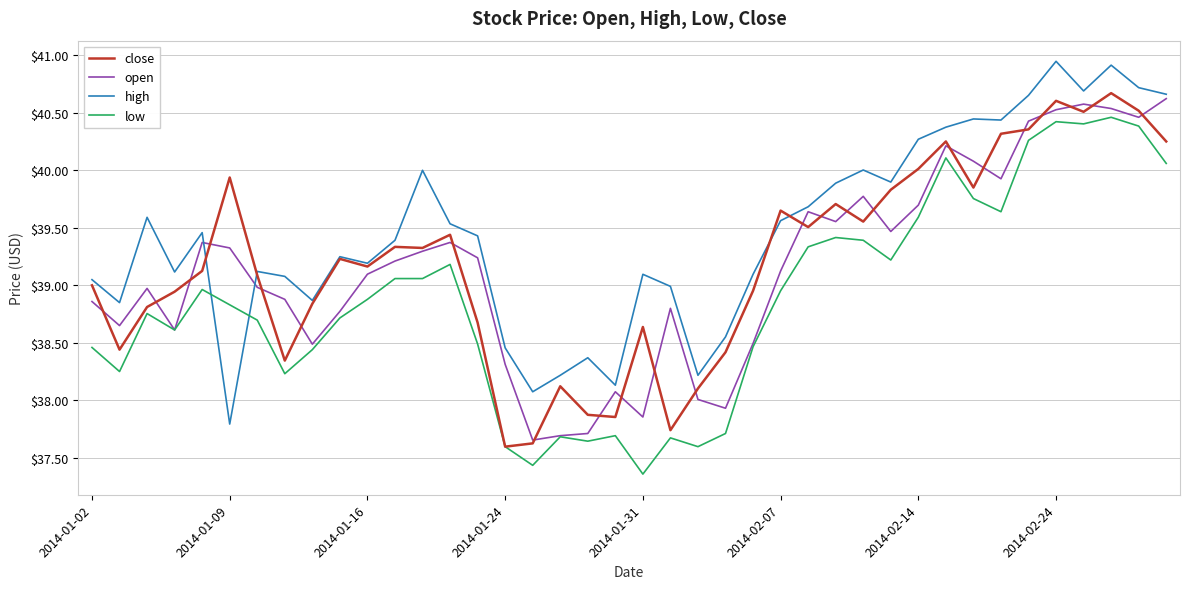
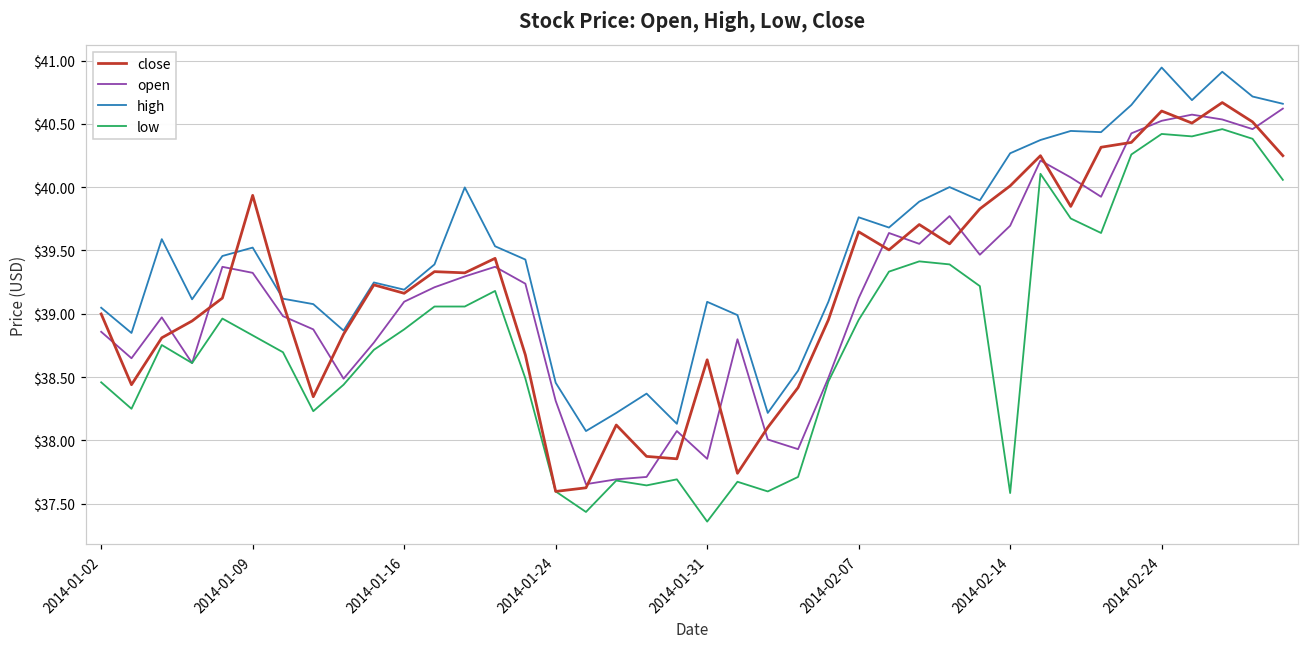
  {
    "close": {
      "2014-01-02": "$39.00",
      "2014-01-09": "$39.94",
      "2014-01-16": "$39.16",
      "2014-01-31": "$38.64",
      "2014-02-07": "$39.65",
      "2014-02-14": "$40.01",
      "2014-02-24": "$40.60"
    },
    "open": {
      "2014-01-02": "$38.86",
      "2014-01-09": "$39.32",
      "2014-01-16": "$39.09",
      "2014-01-24": "$38.31",
      "2014-01-31": "$37.85",
      "2014-02-07": "$39.12",
      "2014-02-14": "$39.70",
      "2014-02-24": "$40.52"
    },
    "high": {
      "2014-01-02": "$39.05",
-     "2014-01-09": "$37.79",
+     "2014-01-09": "$39.52",
      "2014-01-16": "$39.19",
      "2014-01-24": "$38.45",
      "2014-01-31": "$39.09",
-     "2014-02-07": "$39.56",
+     "2014-02-07": "$39.76",
      "2014-02-14": "$40.27",
      "2014-02-24": "$40.95"
    },
    "low": {
      "2014-01-02": "$38.46",
      "2014-01-09": "$38.83",
      "2014-01-16": "$38.88",
      "2014-01-31": "$37.36",
      "2014-02-07": "$38.95",
-     "2014-02-14": "$39.59",
+     "2014-02-14": "$37.58",
      "2014-02-24": "$40.42"
    }
  }
